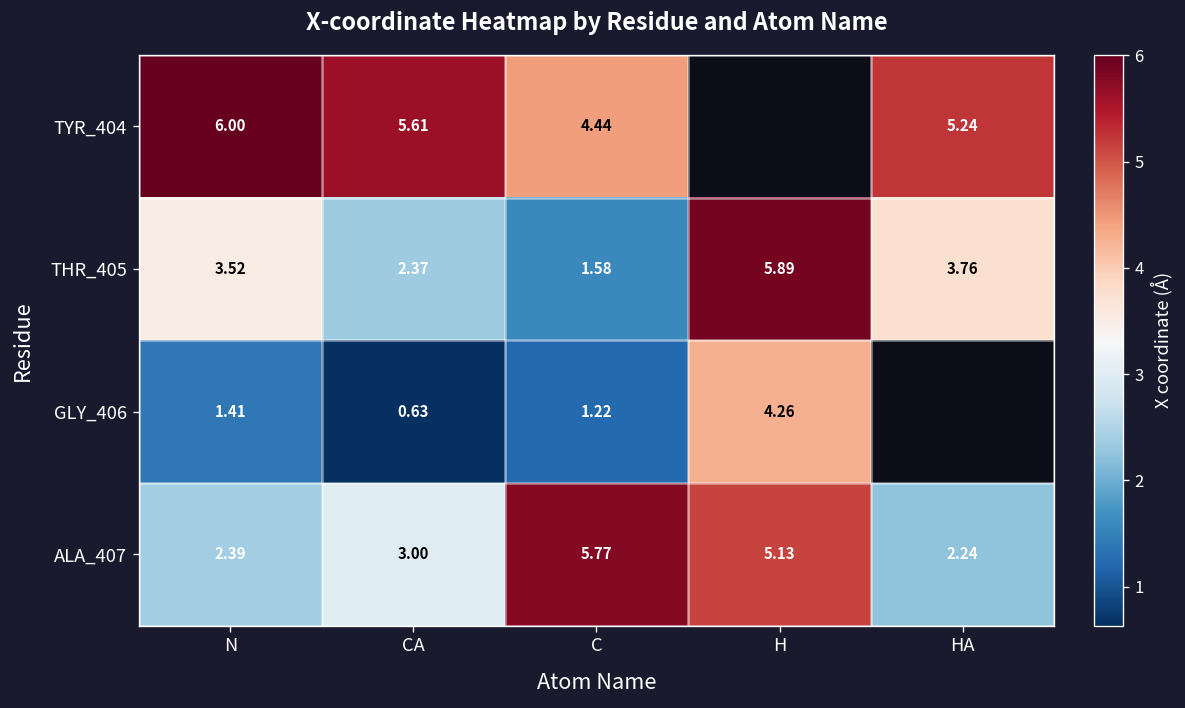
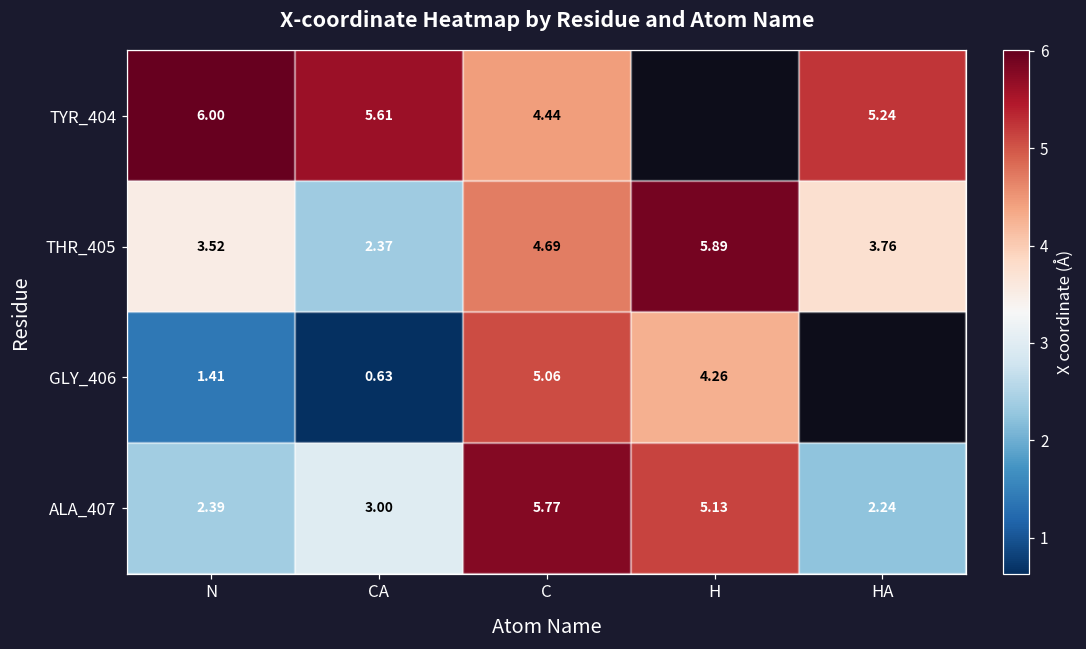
  {
    "TYR_404": {
      "N": 6.00,
      "CA": 5.61,
      "C": 4.44,
      "HA": 5.24
    },
    "THR_405": {
      "N": 3.52,
      "CA": 2.37,
-     "C": 1.58,
+     "C": 4.69,
      "H": 5.89,
      "HA": 3.76
    },
    "GLY_406": {
      "N": 1.41,
      "CA": 0.63,
-     "C": 1.22,
+     "C": 5.06,
      "H": 4.26
    },
    "ALA_407": {
      "N": 2.39,
      "CA": 3.00,
      "C": 5.77,
      "H": 5.13,
      "HA": 2.24
    }
  }
